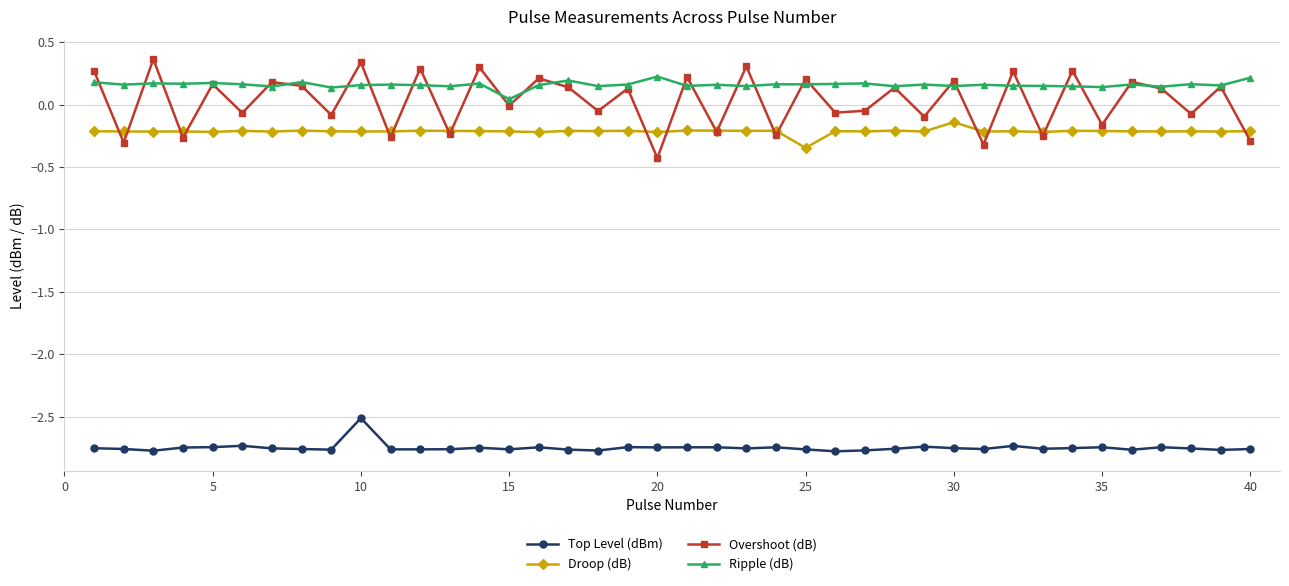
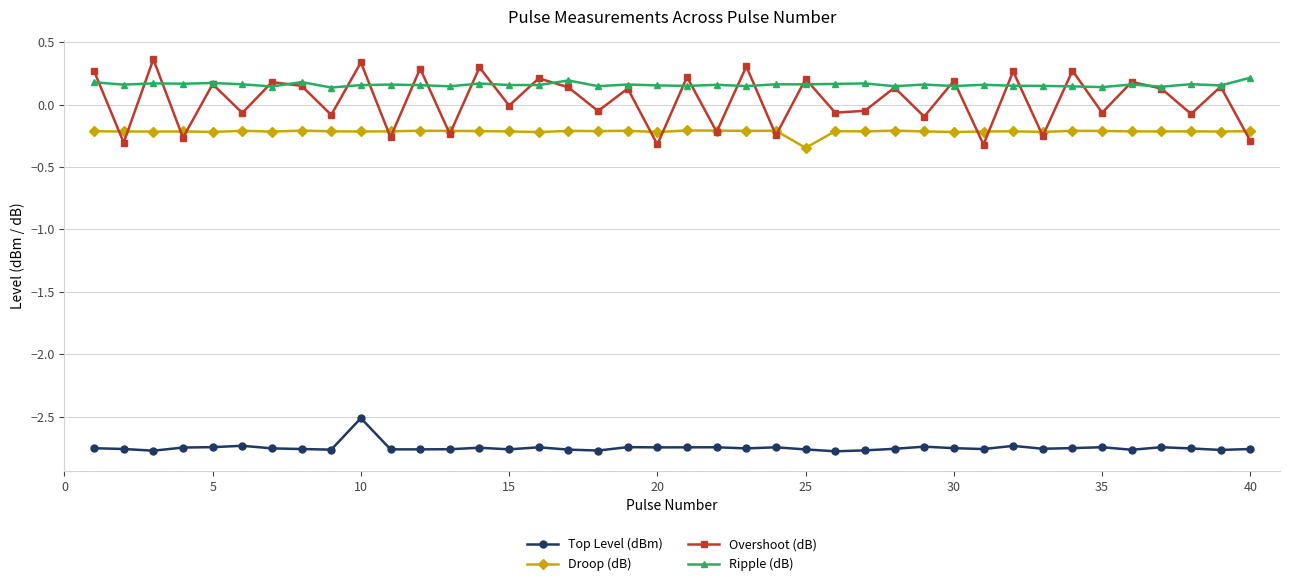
  {
    "Top Level (dBm)": {
      "5": -2.74,
      "10": -2.51,
      "15": -2.76,
      "20": -2.75,
      "25": -2.76,
      "30": -2.75,
      "35": -2.74,
      "40": -2.76
    },
    "Droop (dB)": {
      "5": -0.22,
      "10": -0.22,
      "15": -0.21,
      "20": -0.22,
      "25": -0.35,
-     "30": -0.14,
+     "30": -0.22,
      "35": -0.21,
      "40": -0.21
    },
    "Overshoot (dB)": {
      "10": 0.34,
      "15": -0.01,
-     "20": -0.43,
+     "20": -0.32,
      "25": 0.21,
      "30": 0.19,
-     "35": -0.16,
+     "35": -0.06,
      "40": -0.29
    },
    "Ripple (dB)": {
      "10": 0.16,
-     "15": 0.04,
-     "20": 0.22,
+     "15": 0.16,
+     "20": 0.15,
      "25": 0.16,
      "30": 0.15,
      "35": 0.14,
      "40": 0.22
    }
  }
